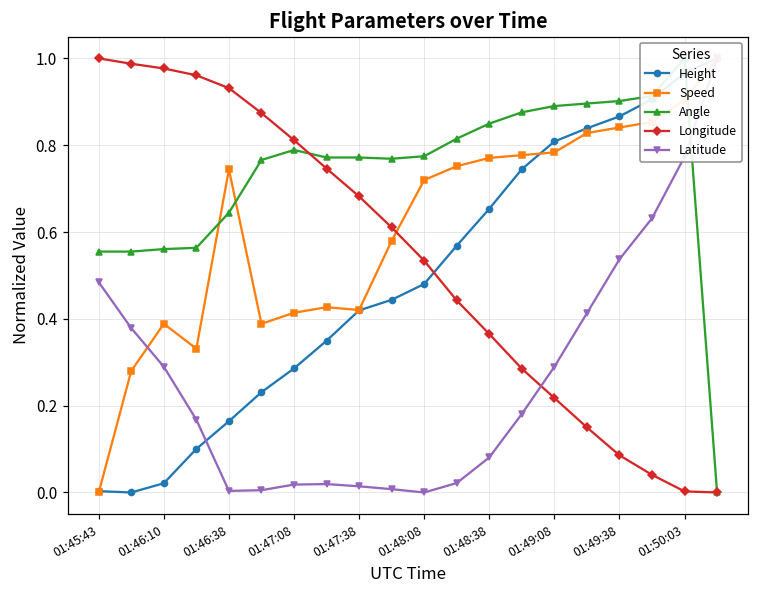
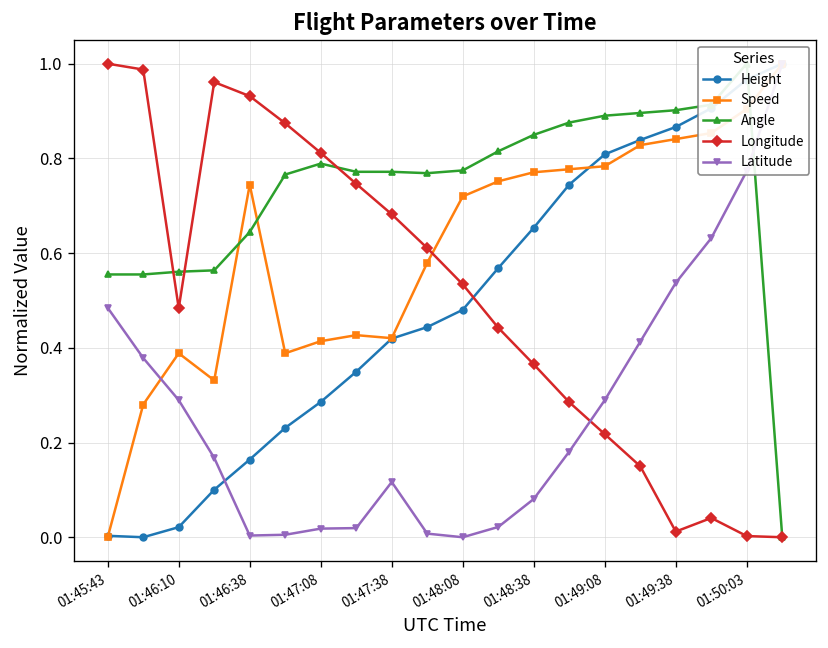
  {
    "Height": {
      "01:46:10": 0.02,
      "01:46:38": 0.16,
      "01:47:08": 0.29,
      "01:48:08": 0.48,
      "01:48:38": 0.65,
      "01:49:08": 0.81,
      "01:49:38": 0.87
    },
    "Speed": {
      "01:46:10": 0.39,
      "01:46:38": 0.74,
      "01:47:08": 0.41,
      "01:48:08": 0.72,
      "01:48:38": 0.77,
      "01:49:08": 0.78,
      "01:49:38": 0.84
    },
    "Angle": {
      "01:45:43": 0.55,
      "01:46:10": 0.56,
      "01:46:38": 0.64,
      "01:47:08": 0.79,
      "01:47:38": 0.77,
      "01:48:08": 0.77,
      "01:48:38": 0.85,
      "01:49:08": 0.89,
      "01:49:38": 0.90
    },
    "Longitude": {
      "01:45:43": 1.00,
-     "01:46:10": 0.98,
+     "01:46:10": 0.48,
      "01:46:38": 0.93,
      "01:47:08": 0.81,
      "01:47:38": 0.68,
      "01:48:08": 0.53,
      "01:48:38": 0.37,
      "01:49:08": 0.22,
-     "01:49:38": 0.09,
+     "01:49:38": 0.01,
      "01:50:03": 0.00
    },
    "Latitude": {
      "01:45:43": 0.48,
      "01:46:10": 0.29,
      "01:46:38": 0.00,
      "01:47:08": 0.02,
-     "01:47:38": 0.01,
+     "01:47:38": 0.12,
      "01:48:08": 0.00,
      "01:48:38": 0.08,
      "01:49:08": 0.29,
      "01:49:38": 0.54,
      "01:50:03": 0.77
    }
  }
